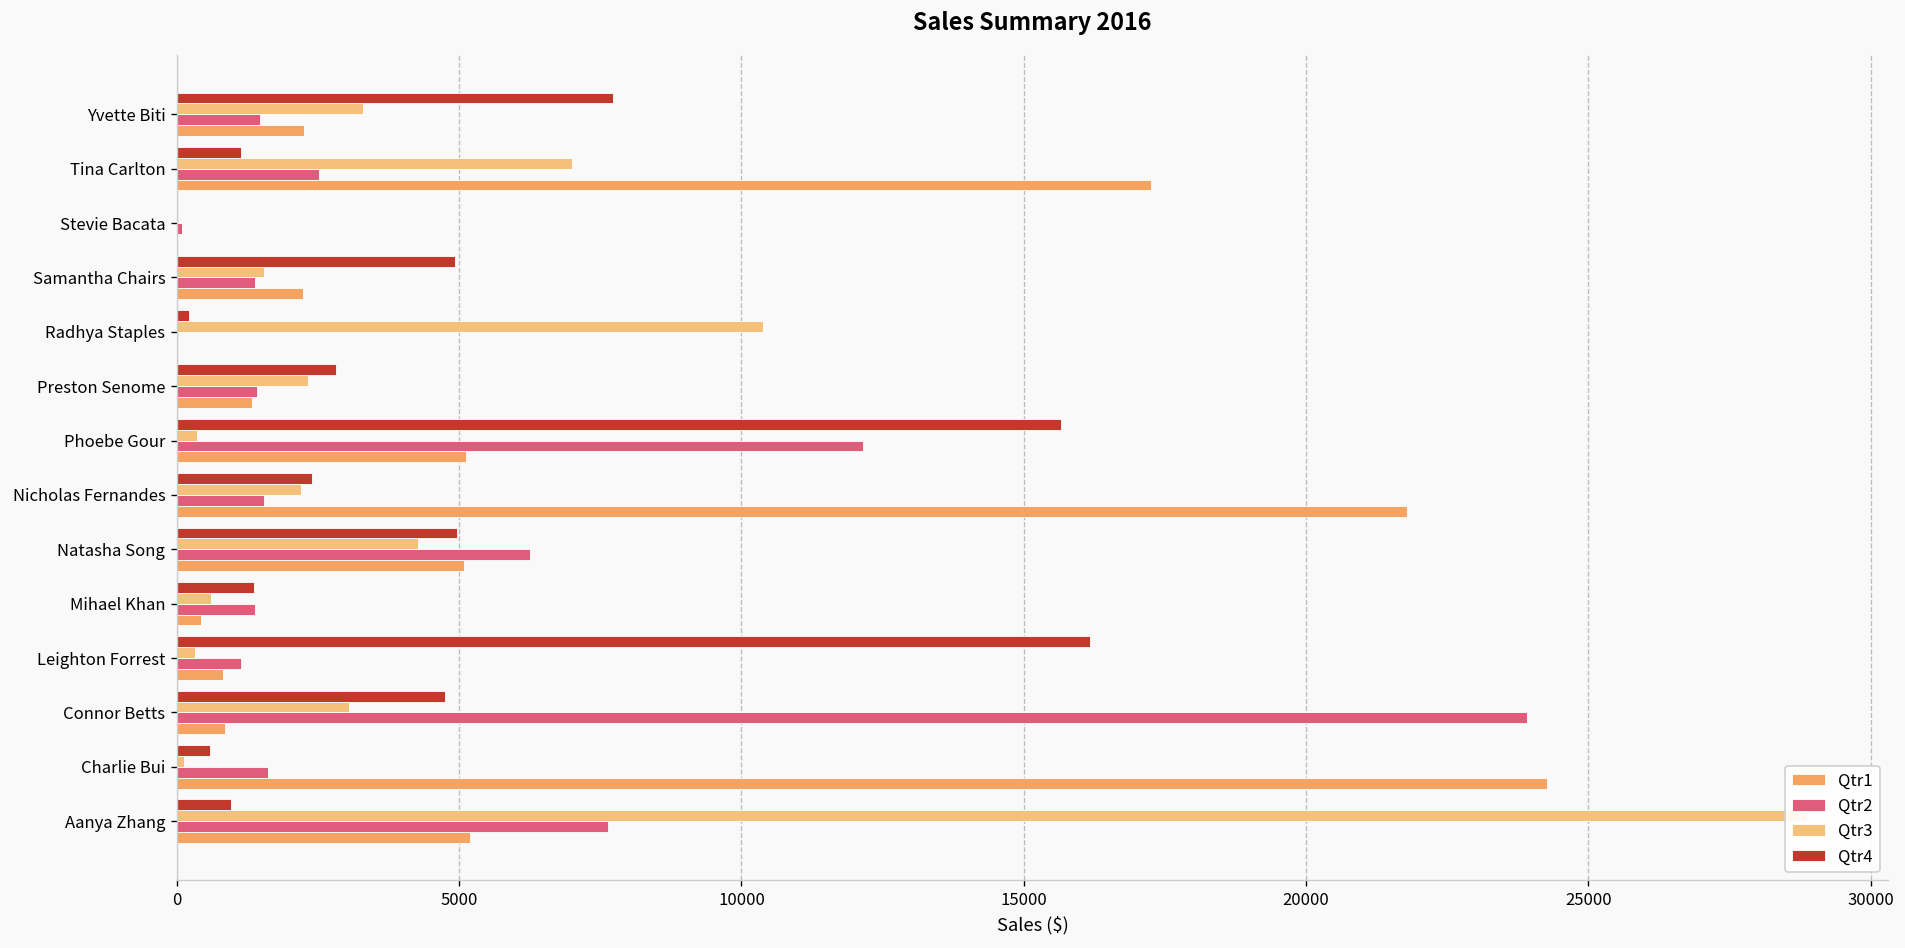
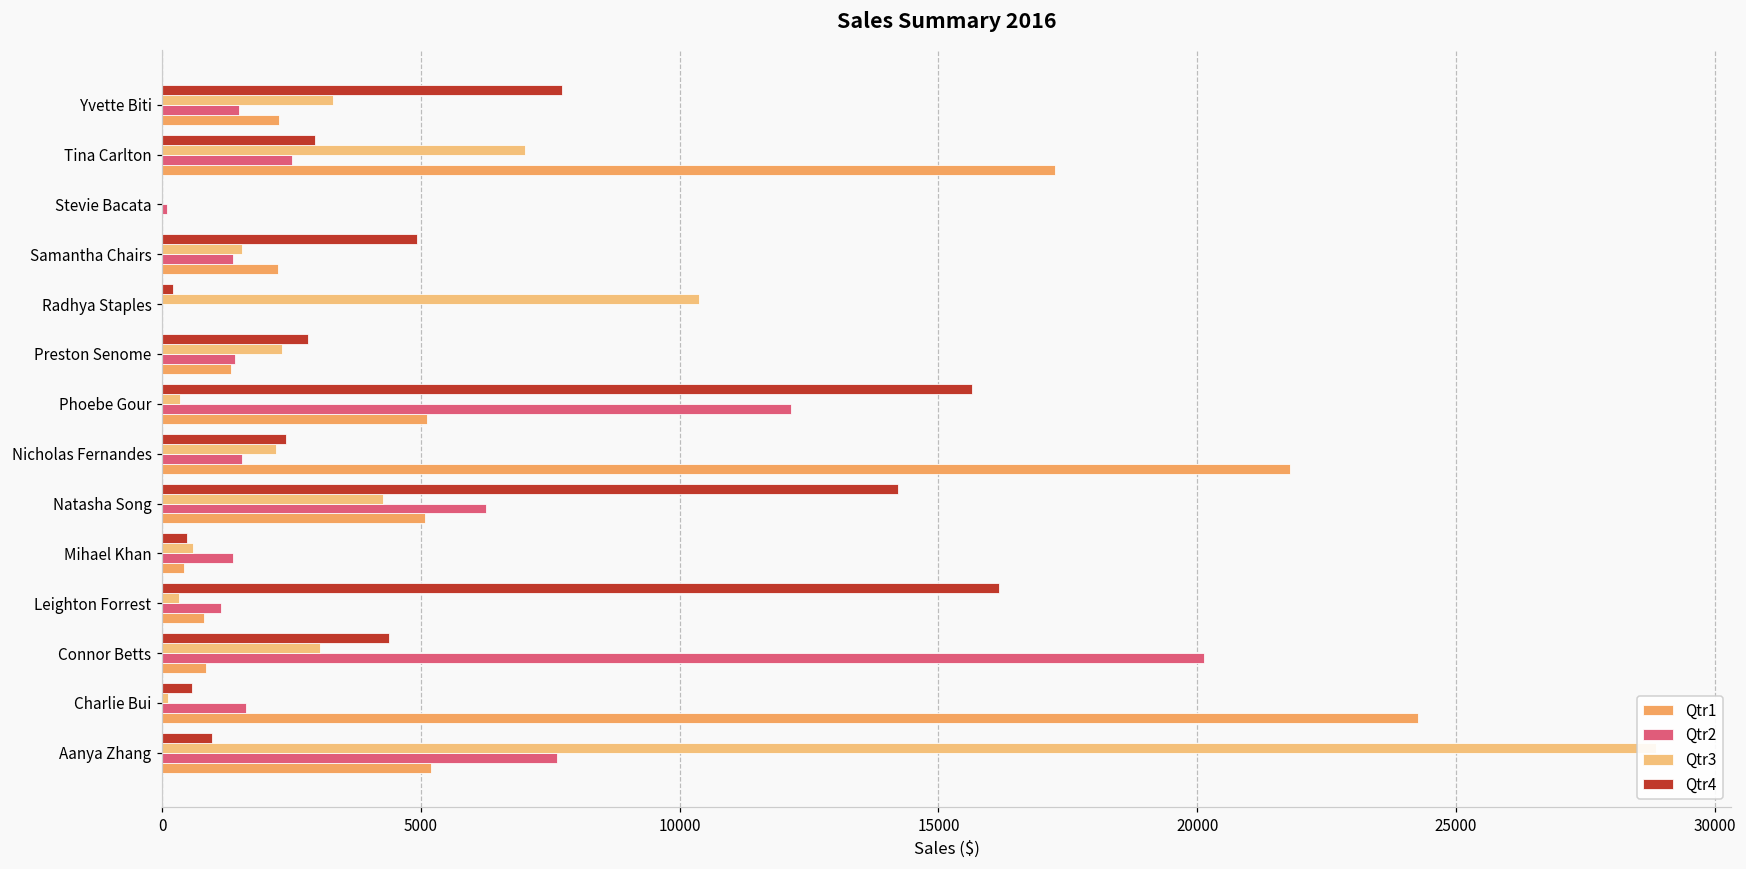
  {
    "Qtr2": {
      "Yvette Biti": 1500,
      "Tina Carlton": 2500,
      "Stevie Bacata": 100,
      "Samantha Chairs": 1400,
      "Preston Senome": 1400,
      "Phoebe Gour": 12200,
      "Nicholas Fernandes": 1500,
      "Natasha Song": 6300,
      "Mihael Khan": 1400,
      "Leighton Forrest": 1100,
-     "Connor Betts": 23900,
+     "Connor Betts": 20100,
      "Charlie Bui": 1600,
      "Aanya Zhang": 7600
    },
    "Qtr4": {
      "Yvette Biti": 7700,
-     "Tina Carlton": 1100,
+     "Tina Carlton": 3000,
      "Stevie Bacata": 0,
      "Samantha Chairs": 4900,
      "Radhya Staples": 200,
      "Preston Senome": 2800,
      "Phoebe Gour": 15700,
      "Nicholas Fernandes": 2400,
-     "Natasha Song": 5000,
-     "Mihael Khan": 1400,
+     "Natasha Song": 14200,
+     "Mihael Khan": 500,
      "Leighton Forrest": 16200,
-     "Connor Betts": 4700,
+     "Connor Betts": 4400,
      "Charlie Bui": 600,
      "Aanya Zhang": 1000
    }
  }
